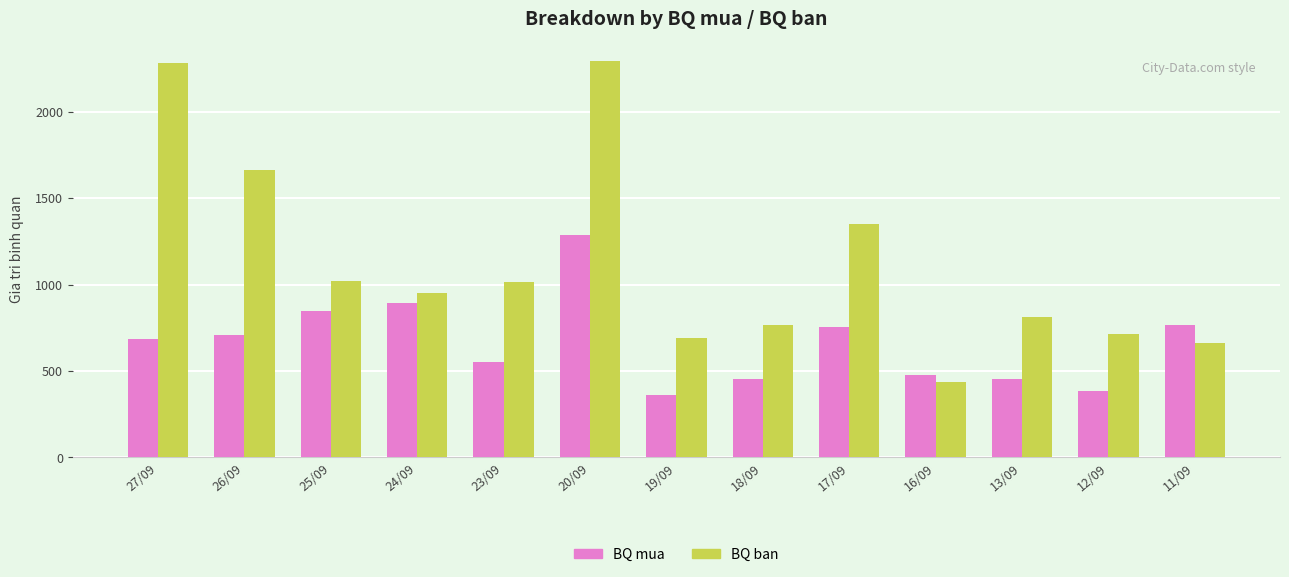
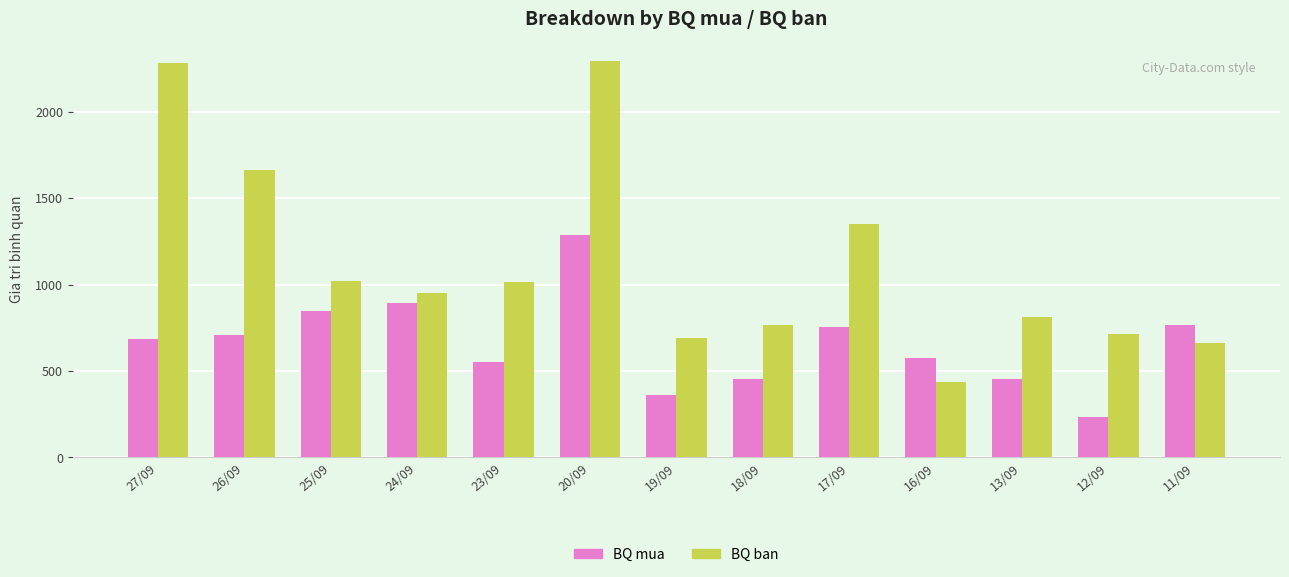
  {
    "BQ mua": {
      "27/09": 690,
      "26/09": 710,
      "25/09": 850,
      "24/09": 890,
      "23/09": 550,
      "20/09": 1290,
      "19/09": 360,
      "18/09": 450,
      "17/09": 750,
-     "16/09": 480,
+     "16/09": 570,
      "13/09": 450,
-     "12/09": 390,
+     "12/09": 230,
      "11/09": 770
    },
    "BQ ban": {
      "27/09": 2280,
      "26/09": 1660,
      "25/09": 1020,
      "24/09": 950,
      "23/09": 1010,
      "20/09": 2290,
      "19/09": 690,
      "18/09": 770,
      "17/09": 1350,
      "16/09": 440,
      "13/09": 810,
      "12/09": 720,
      "11/09": 670
    }
  }
